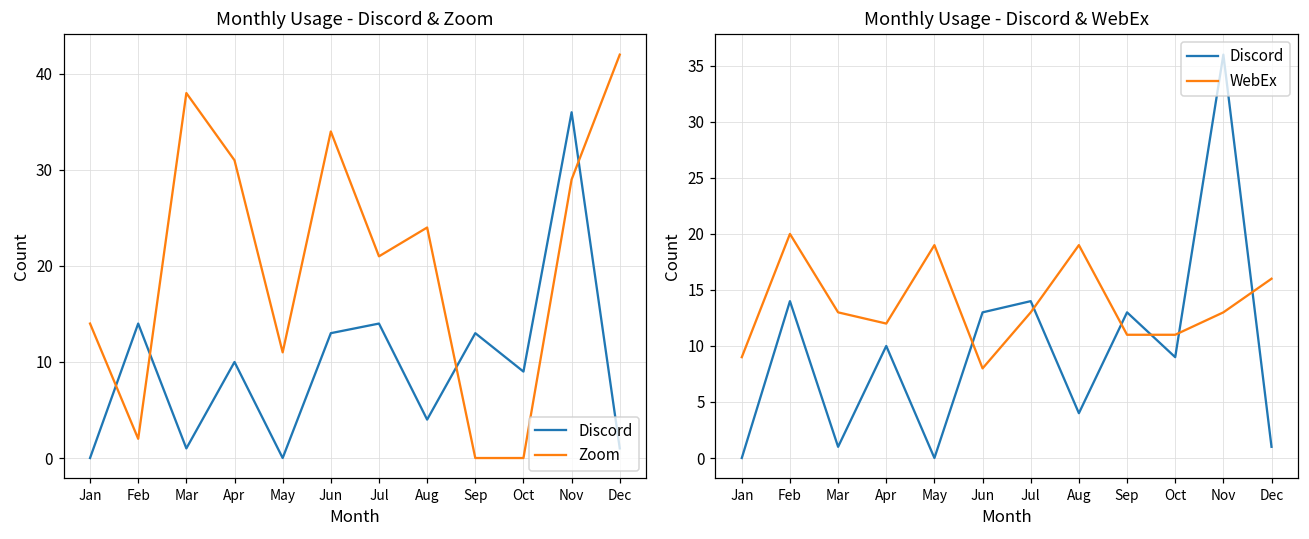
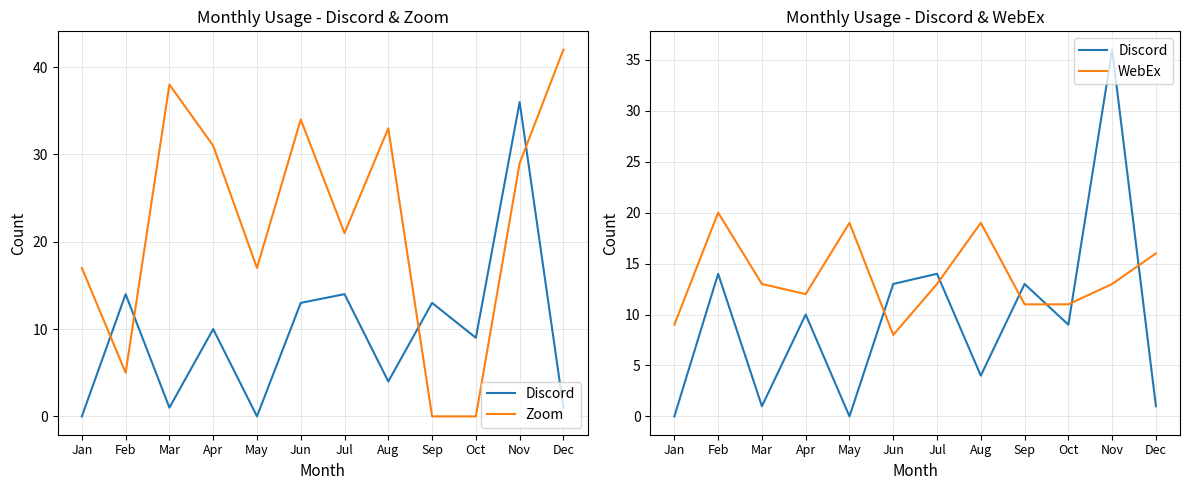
  {
    "Monthly Usage - Discord & Zoom": {
      "Discord": {
        "Jan": 0,
        "Feb": 14,
        "Mar": 1,
        "Apr": 10,
        "May": 0,
        "Jun": 13,
        "Jul": 14,
        "Aug": 4,
        "Sep": 13,
        "Oct": 9,
        "Nov": 36
      },
      "Zoom": {
-       "Jan": 14,
-       "Feb": 2,
+       "Jan": 17,
+       "Feb": 5,
        "Mar": 38,
        "Apr": 31,
-       "May": 11,
+       "May": 17,
        "Jun": 34,
        "Jul": 21,
-       "Aug": 24,
+       "Aug": 33,
        "Sep": 0,
        "Oct": 0,
        "Nov": 29,
        "Dec": 42
      }
    },
    "Monthly Usage - Discord & WebEx": {
      "Discord": {
        "Jan": 0.0,
        "Feb": 14.0,
        "Mar": 1.0,
        "Apr": 10.0,
        "May": 0.0,
        "Jun": 13.0,
        "Jul": 14.0,
        "Aug": 4.0,
        "Sep": 13.0,
        "Oct": 9.0,
        "Dec": 1.0
      },
      "WebEx": {
        "Jan": 9.0,
        "Feb": 20.0,
        "Mar": 13.0,
        "Apr": 12.0,
        "May": 19.0,
        "Jun": 8.0,
        "Jul": 13.0,
        "Aug": 19.0,
        "Sep": 11.0,
        "Oct": 11.0,
        "Nov": 13.0,
        "Dec": 16.0
      }
    }
  }
